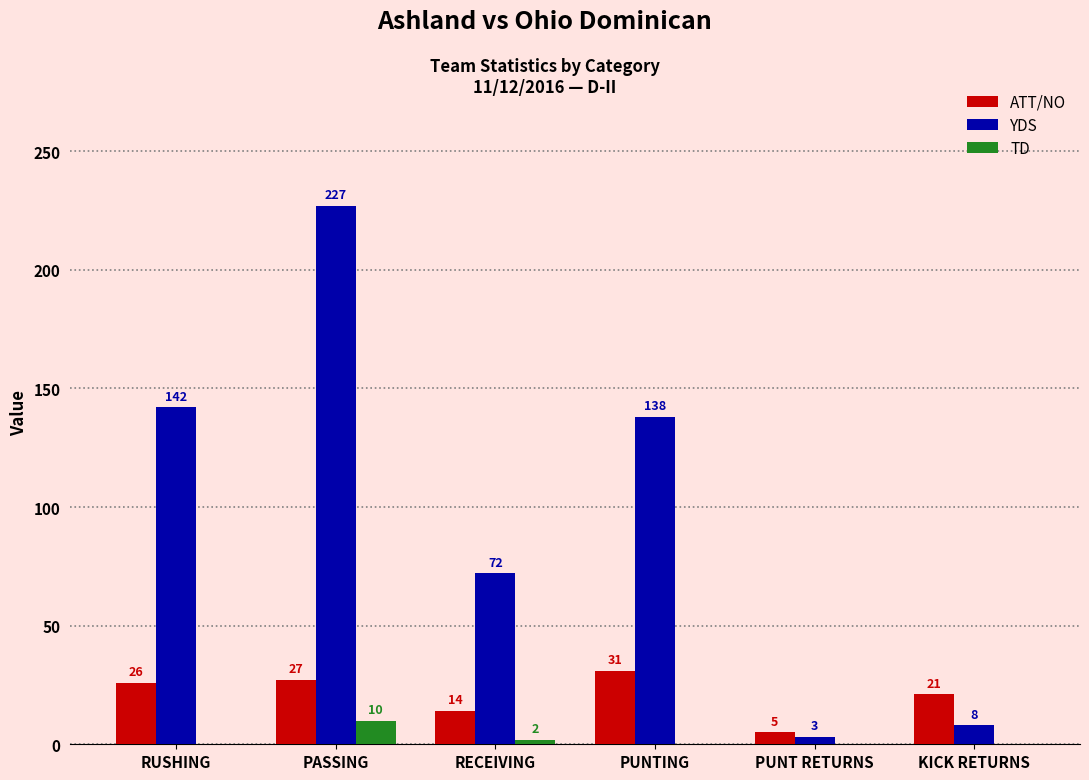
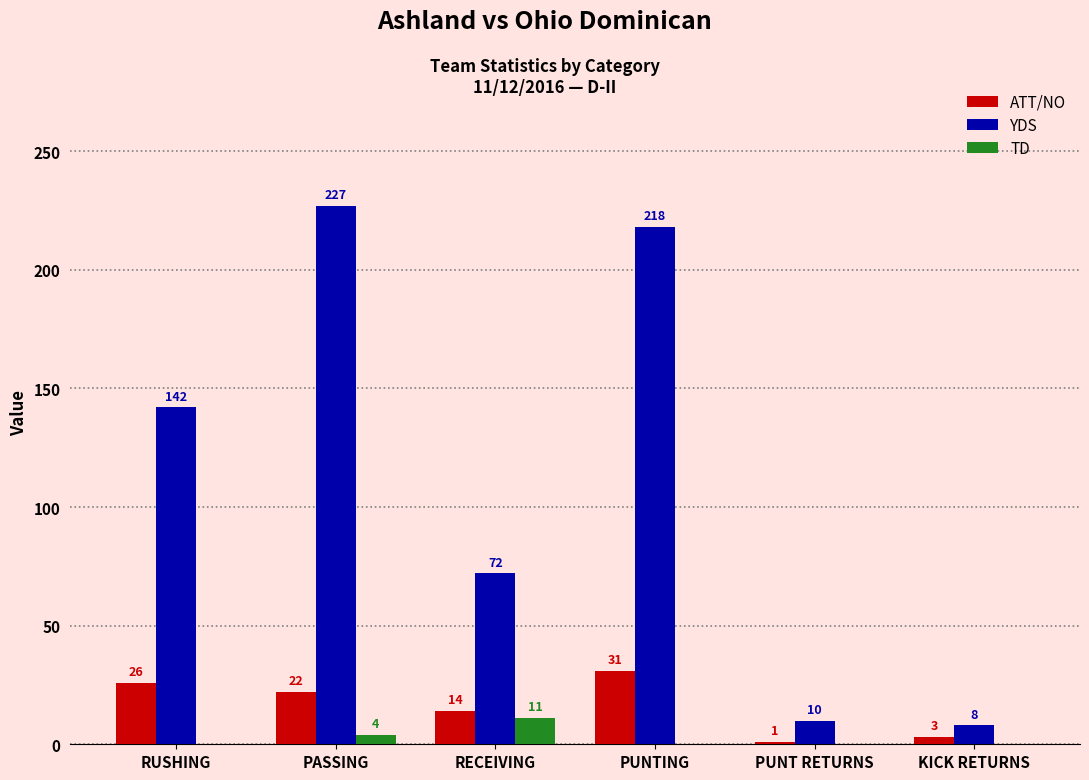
  {
    "ATT/NO": {
      "RUSHING": 26,
-     "PASSING": 27,
+     "PASSING": 22,
      "RECEIVING": 14,
      "PUNTING": 31,
-     "PUNT RETURNS": 5,
-     "KICK RETURNS": 21
+     "PUNT RETURNS": 1,
+     "KICK RETURNS": 3
    },
    "YDS": {
      "RUSHING": 142,
      "PASSING": 227,
      "RECEIVING": 72,
-     "PUNTING": 138,
-     "PUNT RETURNS": 3,
+     "PUNTING": 218,
+     "PUNT RETURNS": 10,
      "KICK RETURNS": 8
    },
    "TD": {
-     "PASSING": 10,
-     "RECEIVING": 2
+     "PASSING": 4,
+     "RECEIVING": 11
    }
  }
